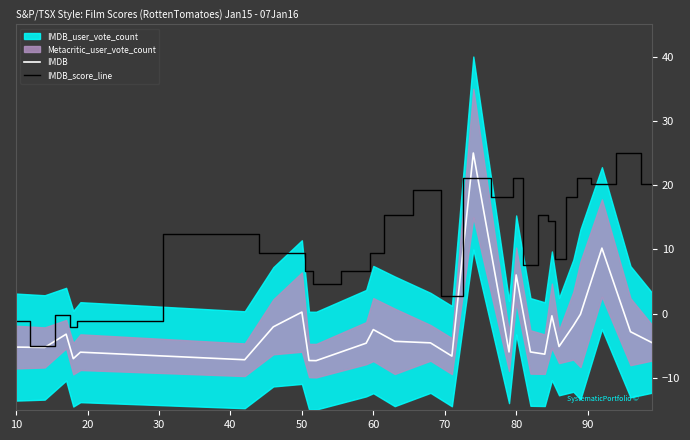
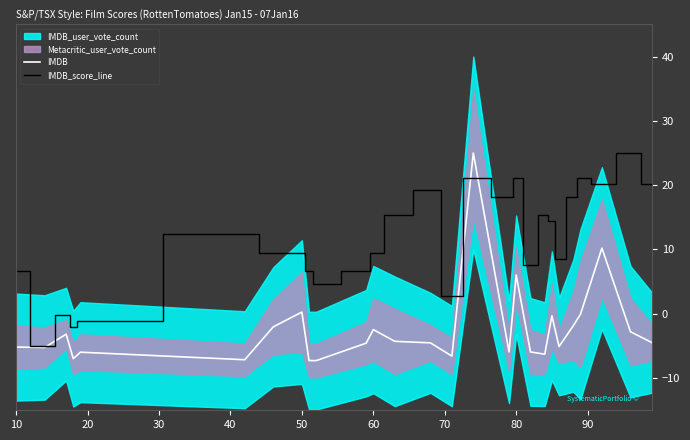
  {
    "IMDB": {
      "10": -5,
      "50": 0,
      "60": -2,
      "80": 6
    },
    "IMDB_score_line": {
-     "10": -1,
+     "10": 7,
      "50": 10,
      "60": 10,
      "80": 21
    }
  }
